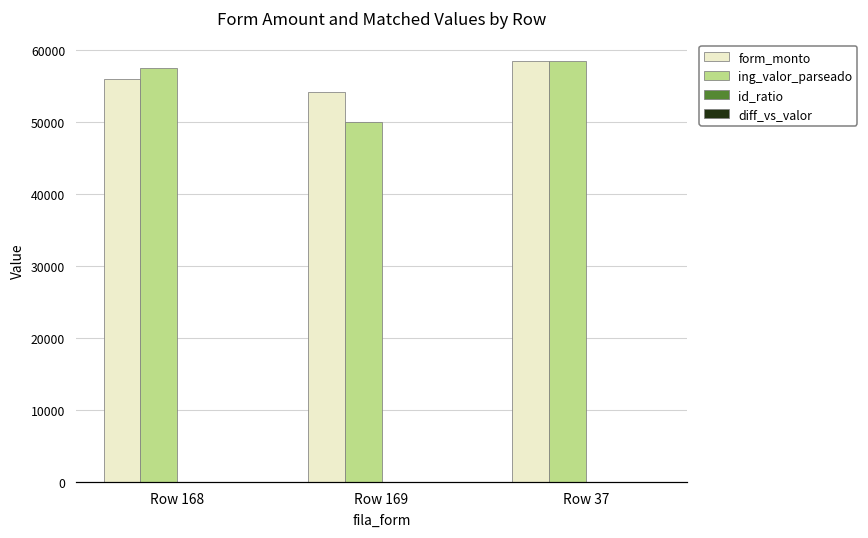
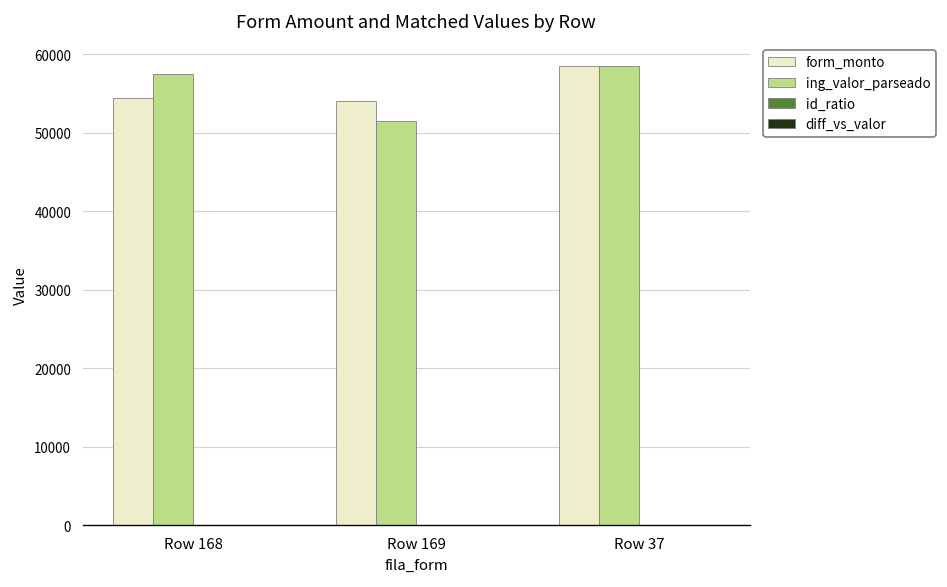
  {
    "form_monto": {
-     "Row 168": 56000,
+     "Row 168": 55000,
      "Row 169": 54000,
      "Row 37": 59000
    },
    "ing_valor_parseado": {
      "Row 168": 58000,
-     "Row 169": 50000,
+     "Row 169": 52000,
      "Row 37": 59000
    },
    "diff_vs_valor": {
      "Row 168": 0,
      "Row 169": 0,
      "Row 37": 0
    }
  }
